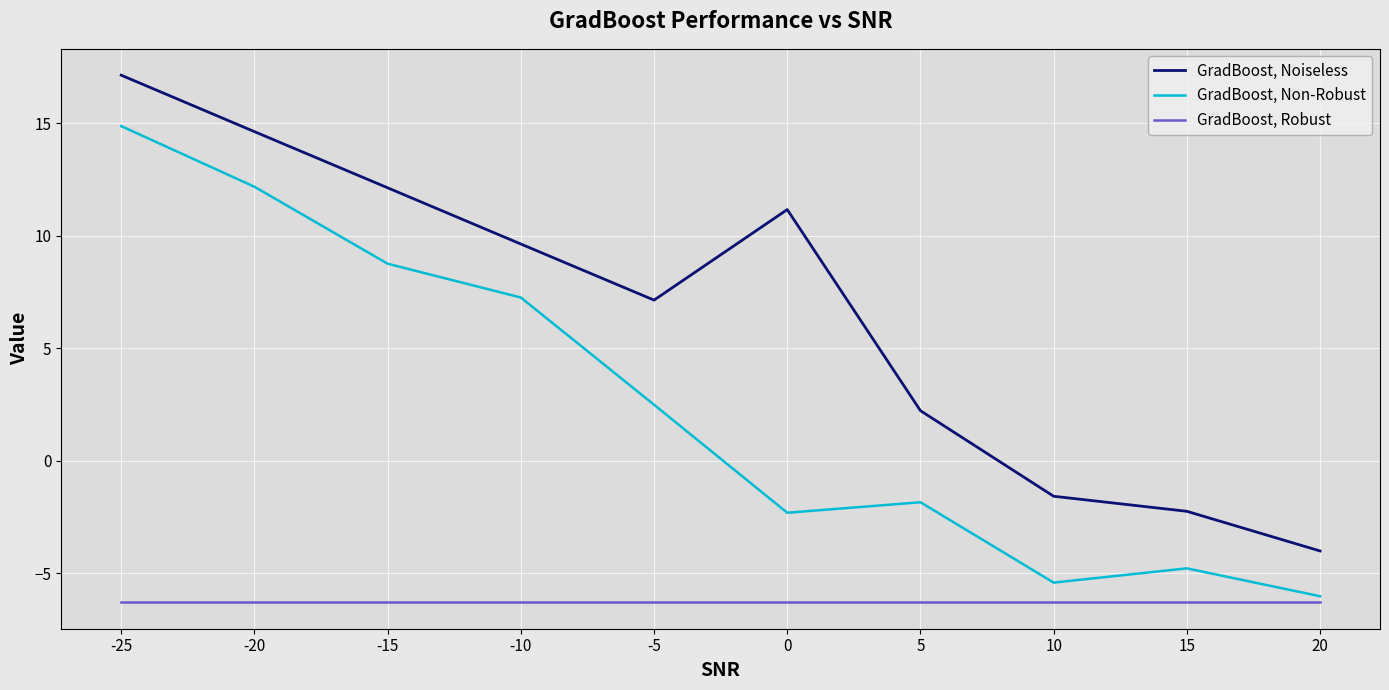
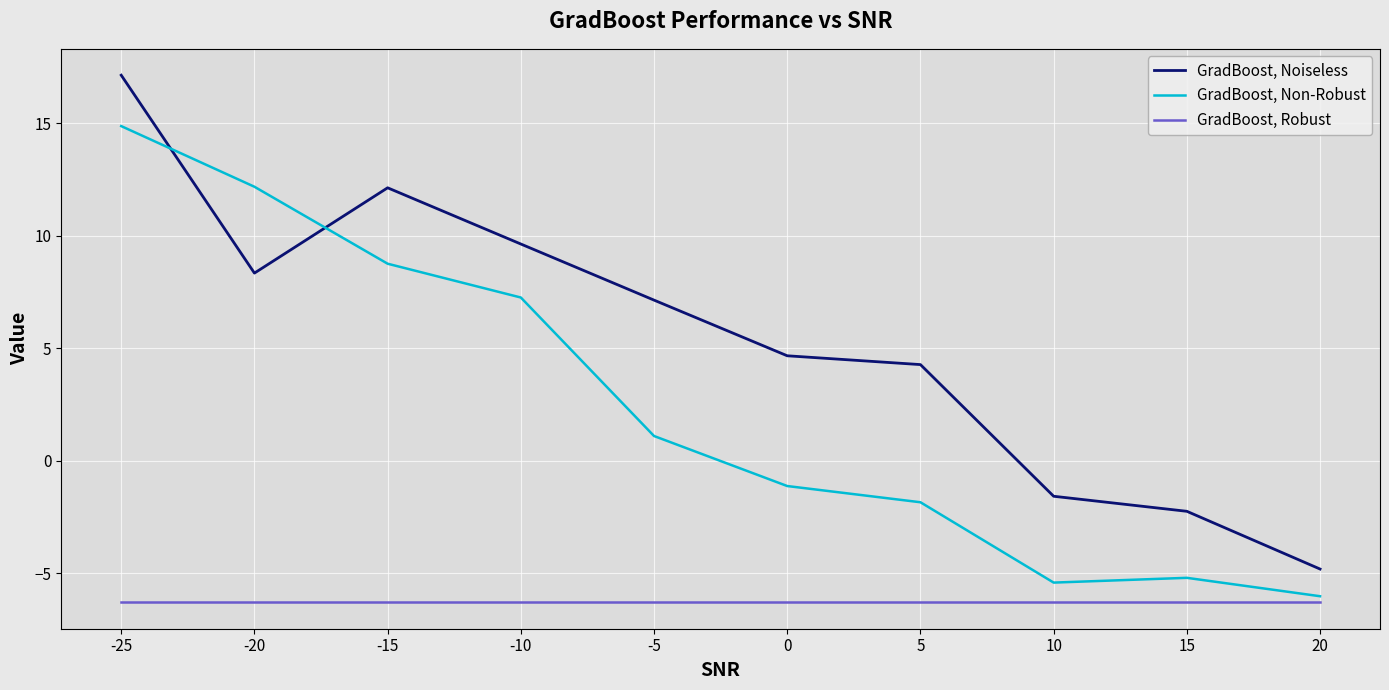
  {
    "GradBoost, Noiseless": {
      "-25": 17.1,
-     "-20": 14.6,
+     "-20": 8.3,
      "-15": 12.1,
      "-10": 9.6,
      "-5": 7.1,
-     "0": 11.2,
-     "5": 2.2,
+     "0": 4.7,
+     "5": 4.3,
      "10": -1.6,
      "15": -2.2,
-     "20": -4.0
+     "20": -4.8
    },
    "GradBoost, Non-Robust": {
      "-25": 14.9,
      "-20": 12.2,
      "-15": 8.8,
      "-10": 7.3,
-     "-5": 2.5,
-     "0": -2.3,
+     "-5": 1.1,
+     "0": -1.1,
      "5": -1.8,
      "10": -5.4,
-     "15": -4.8,
+     "15": -5.2,
      "20": -6.0
    },
    "GradBoost, Robust": {
      "-25": -6.3,
      "-20": -6.3,
      "-15": -6.3,
      "-10": -6.3,
      "-5": -6.3,
      "0": -6.3,
      "5": -6.3,
      "10": -6.3,
      "15": -6.3,
      "20": -6.3
    }
  }
